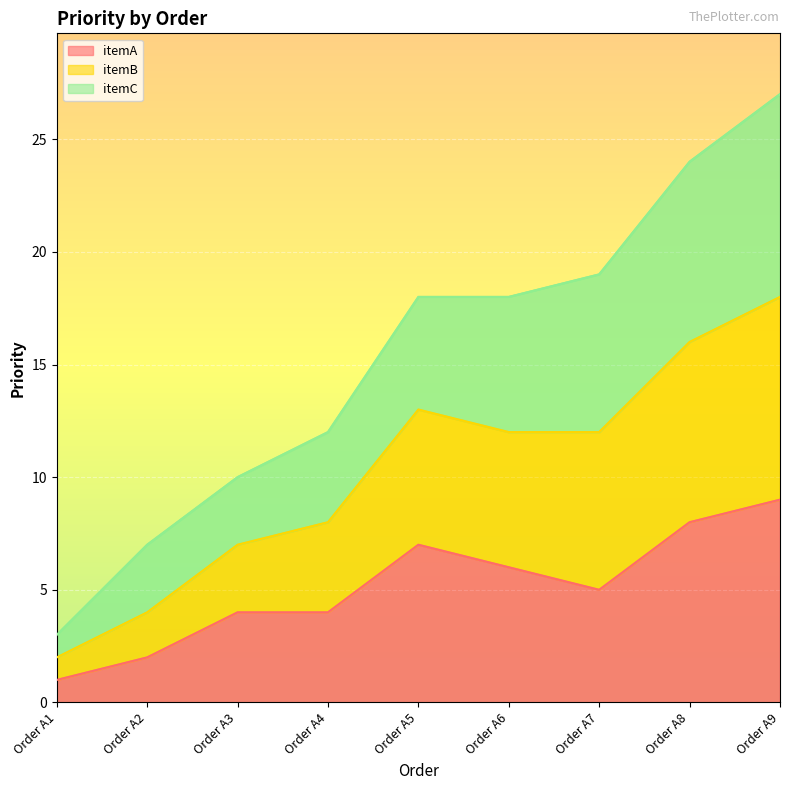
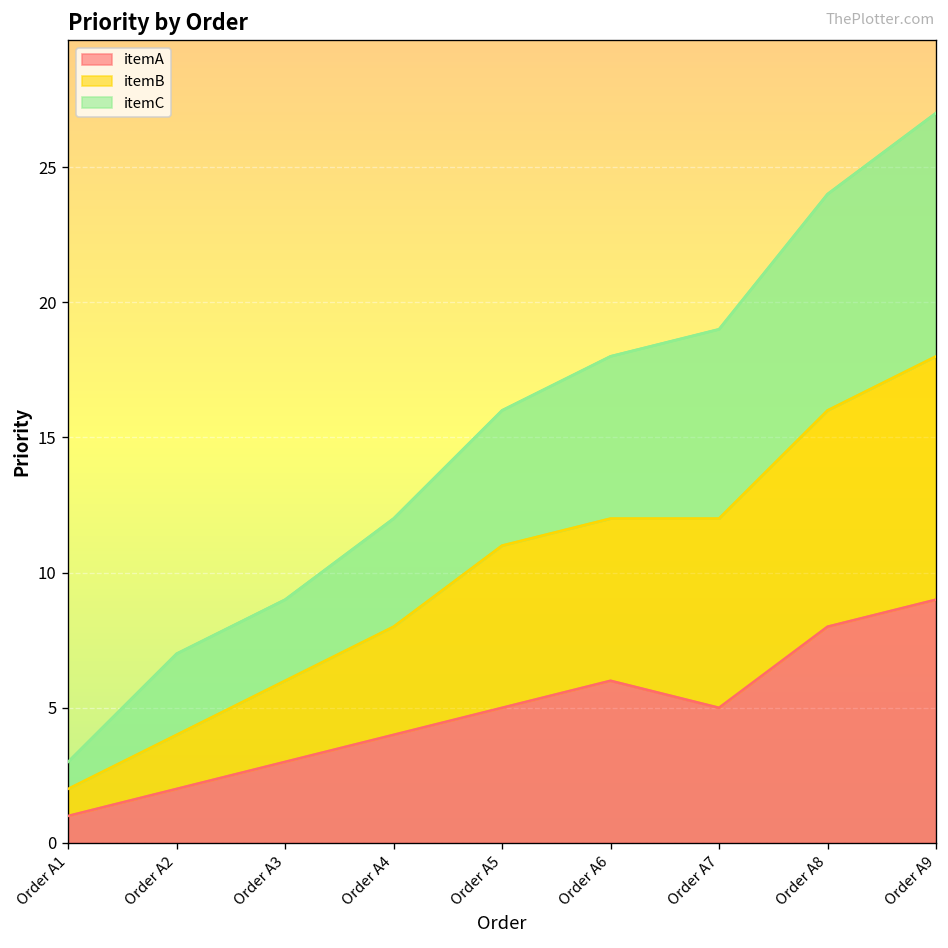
  {
    "itemA": {
      "Order A1": 1,
      "Order A2": 2,
-     "Order A3": 4,
+     "Order A3": 3,
      "Order A4": 4,
-     "Order A5": 7,
+     "Order A5": 5,
      "Order A6": 6,
      "Order A7": 5,
      "Order A8": 8,
      "Order A9": 9
    },
    "itemB": {
      "Order A1": 1,
      "Order A2": 2,
      "Order A3": 3,
      "Order A4": 4,
      "Order A5": 6,
      "Order A6": 6,
      "Order A7": 7,
      "Order A8": 8,
      "Order A9": 9
    },
    "itemC": {
      "Order A1": 1,
      "Order A2": 3,
      "Order A3": 3,
      "Order A4": 4,
      "Order A5": 5,
      "Order A6": 6,
      "Order A7": 7,
      "Order A8": 8,
      "Order A9": 9
    }
  }
